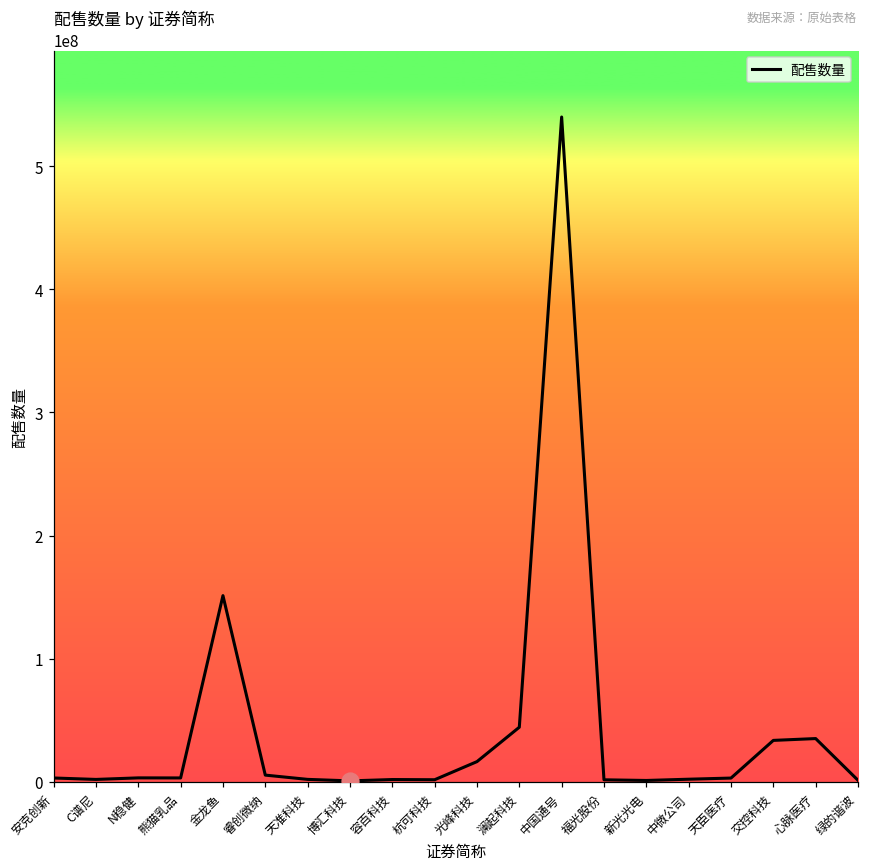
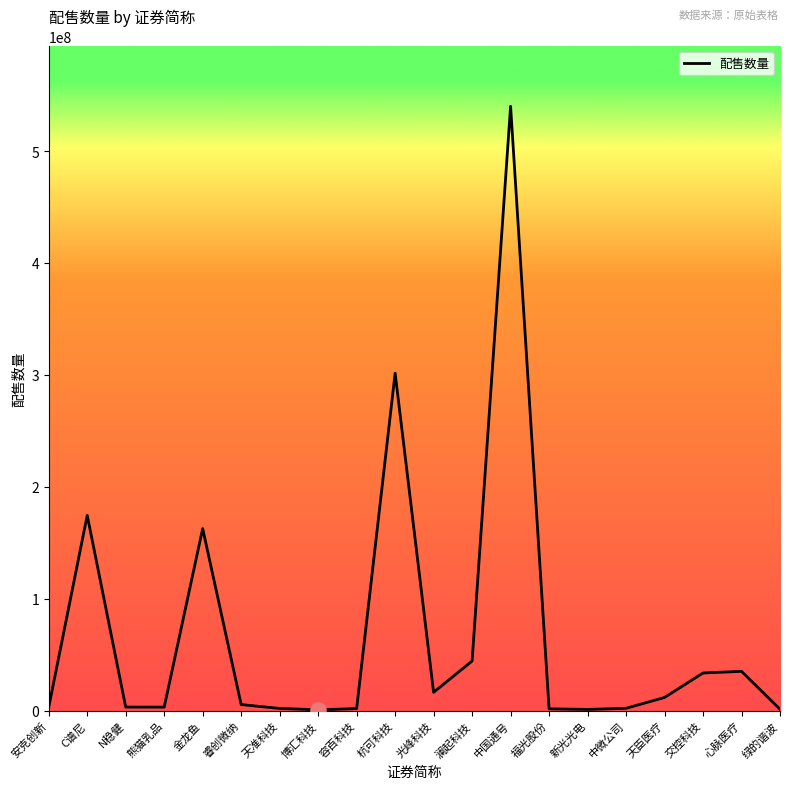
  {
    "配售数量": {
      "安克创新": 3000000,
-     "C谱尼": 2000000,
+     "C谱尼": 174000000,
      "N稳健": 3000000,
      "熊猫乳品": 3000000,
-     "金龙鱼": 151000000,
+     "金龙鱼": 163000000,
      "睿创微纳": 5000000,
      "天准科技": 2000000,
      "容百科技": 2000000,
-     "杭可科技": 2000000,
+     "杭可科技": 302000000,
      "光峰科技": 16000000,
      "澜起科技": 44000000,
      "中国通号": 540000000,
      "福光股份": 2000000,
      "新光光电": 1000000,
      "中微公司": 2000000,
-     "天臣医疗": 3000000,
+     "天臣医疗": 12000000,
      "交控科技": 34000000,
      "心脉医疗": 35000000,
      "绿的谐波": 1000000
    }
  }
